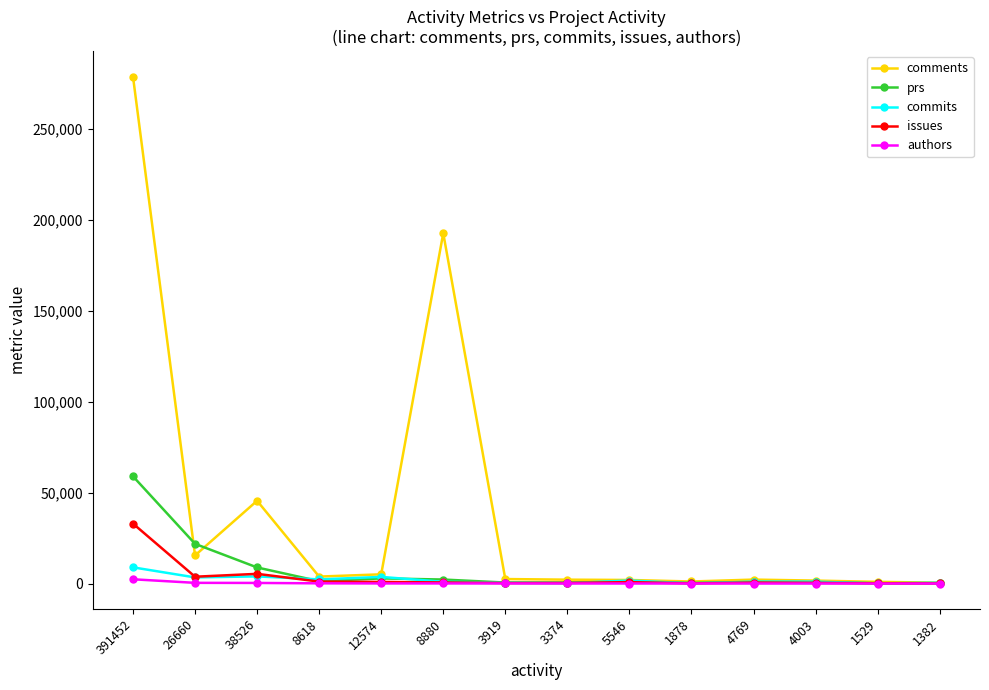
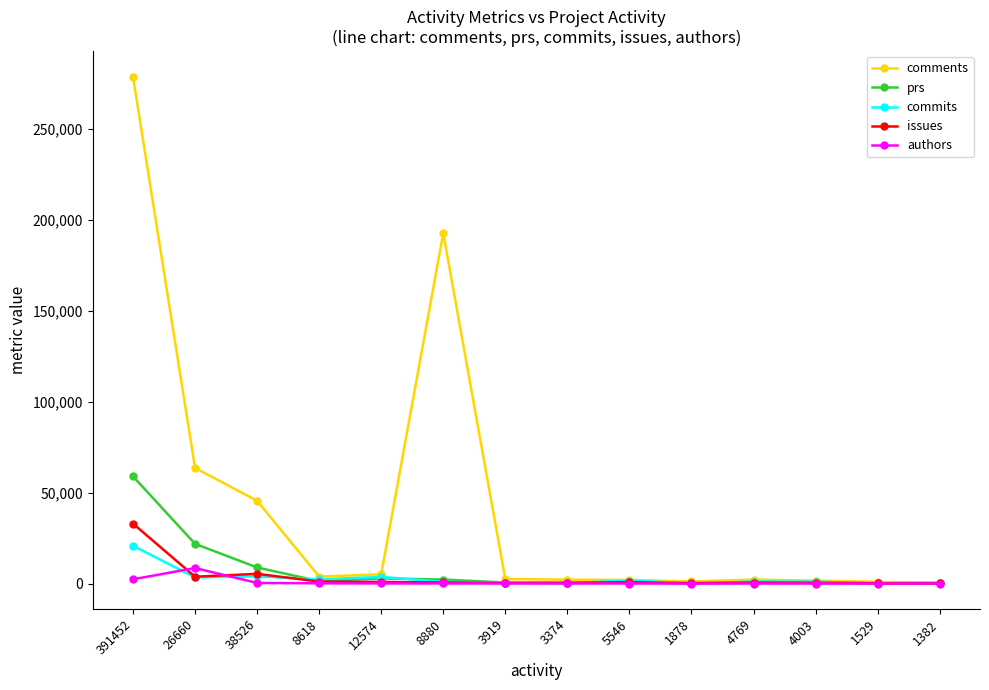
  {
    "comments": {
      "391452": "279,000",
-     "26660": "15,000",
+     "26660": "64,000",
      "38526": "46,000",
      "8618": "4,000",
      "12574": "5,000",
      "8880": "193,000",
      "3919": "3,000",
      "3374": "2,000"
    },
    "prs": {
      "391452": "59,000",
      "26660": "22,000",
      "38526": "9,000"
    },
    "commits": {
-     "391452": "9,000",
+     "391452": "21,000",
      "38526": "4,000"
    },
    "issues": {
      "391452": "33,000",
      "38526": "5,000"
    },
    "authors": {
      "391452": "2,000",
-     "26660": "0",
+     "26660": "9,000",
      "38526": "0"
    }
  }
